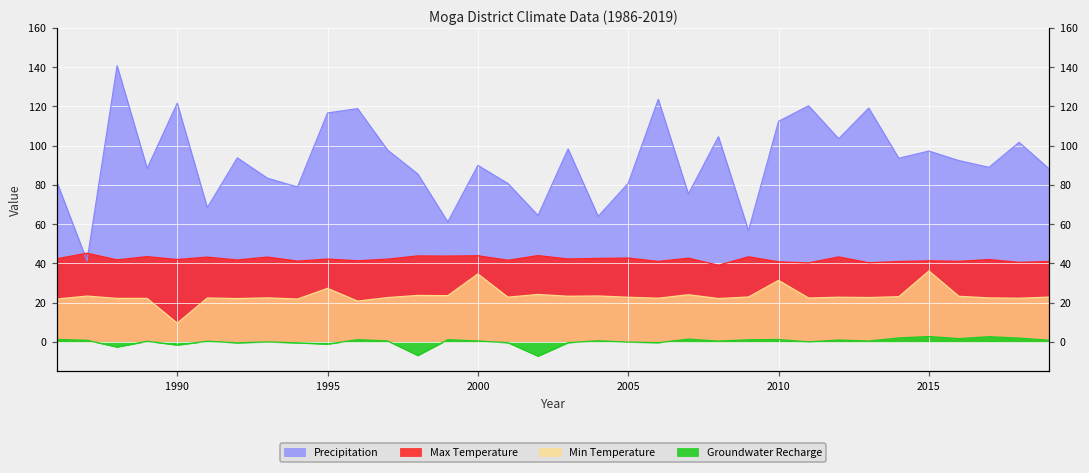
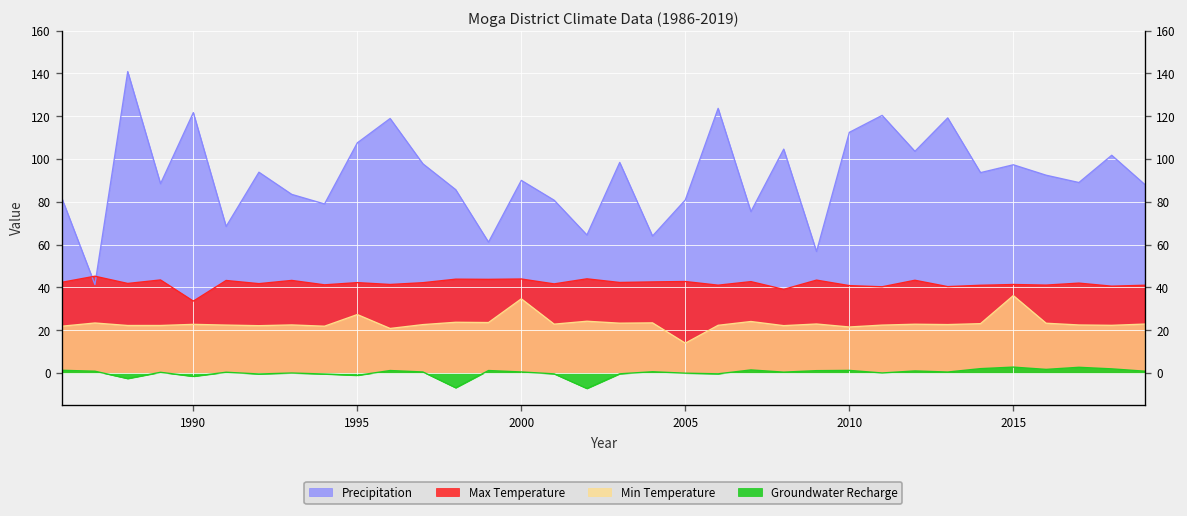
  {
    "Precipitation": {
      "1990": 122,
-     "1995": 117,
+     "1995": 108,
      "2000": 90,
      "2005": 81,
      "2010": 112,
      "2015": 97
    },
    "Max Temperature": {
-     "1990": 42,
+     "1990": 34,
      "1995": 42,
      "2000": 44,
      "2005": 43,
      "2010": 41,
      "2015": 41
    },
    "Min Temperature": {
-     "1990": 10,
+     "1990": 23,
      "1995": 27,
      "2000": 35,
-     "2005": 23,
-     "2010": 31,
+     "2005": 14,
+     "2010": 21,
      "2015": 36
    }
  }
